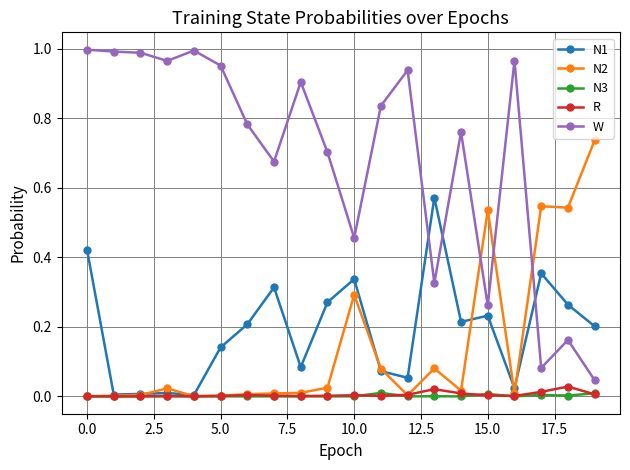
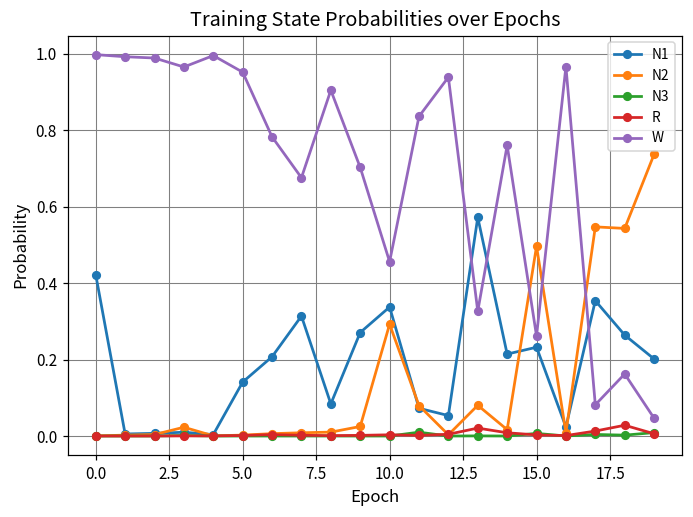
  {
    "N1": {
      "0.0": 0.42,
      "5.0": 0.14,
      "10.0": 0.34,
      "15.0": 0.23
    },
    "N2": {
      "10.0": 0.29,
-     "15.0": 0.54
+     "15.0": 0.50
    },
    "W": {
      "0.0": 1.00,
      "5.0": 0.95,
      "10.0": 0.46,
      "15.0": 0.26
    }
  }
